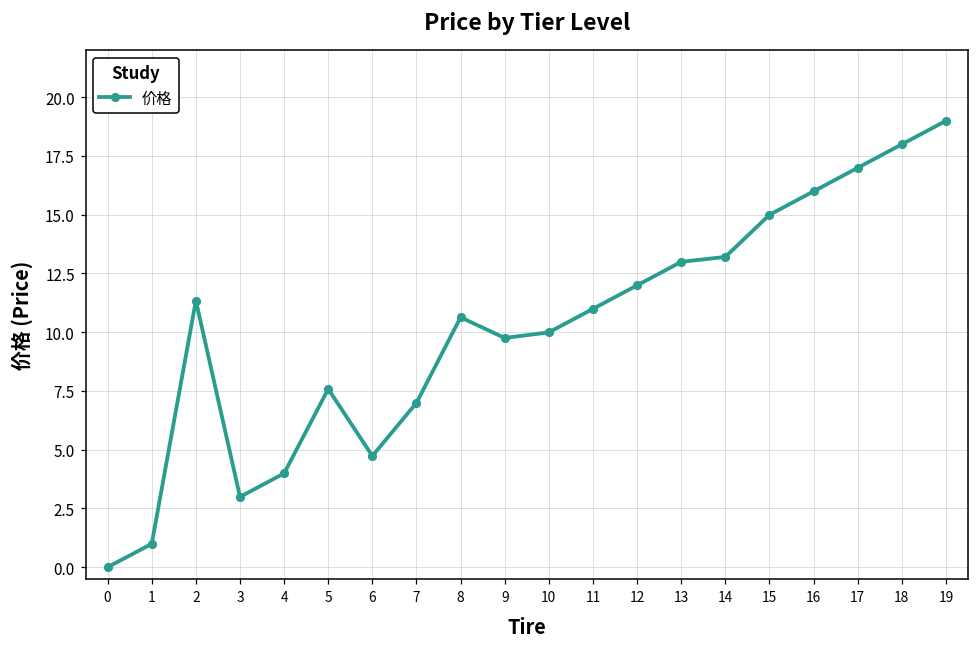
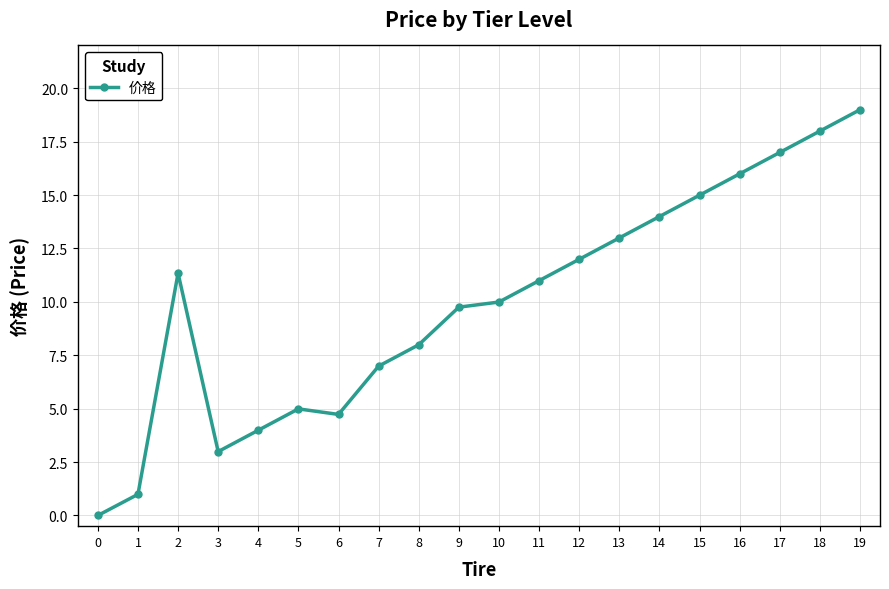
  {
    "0": 0.0,
    "1": 1.0,
    "2": 11.3,
    "3": 3.0,
    "4": 4.0,
-   "5": 7.6,
+   "5": 5.0,
    "6": 4.7,
    "7": 7.0,
-   "8": 10.6,
+   "8": 8.0,
    "9": 9.8,
    "10": 10.0,
    "11": 11.0,
    "12": 12.0,
    "13": 13.0,
-   "14": 13.2,
+   "14": 14.0,
    "15": 15.0,
    "16": 16.0,
    "17": 17.0,
    "18": 18.0,
    "19": 19.0
  }
